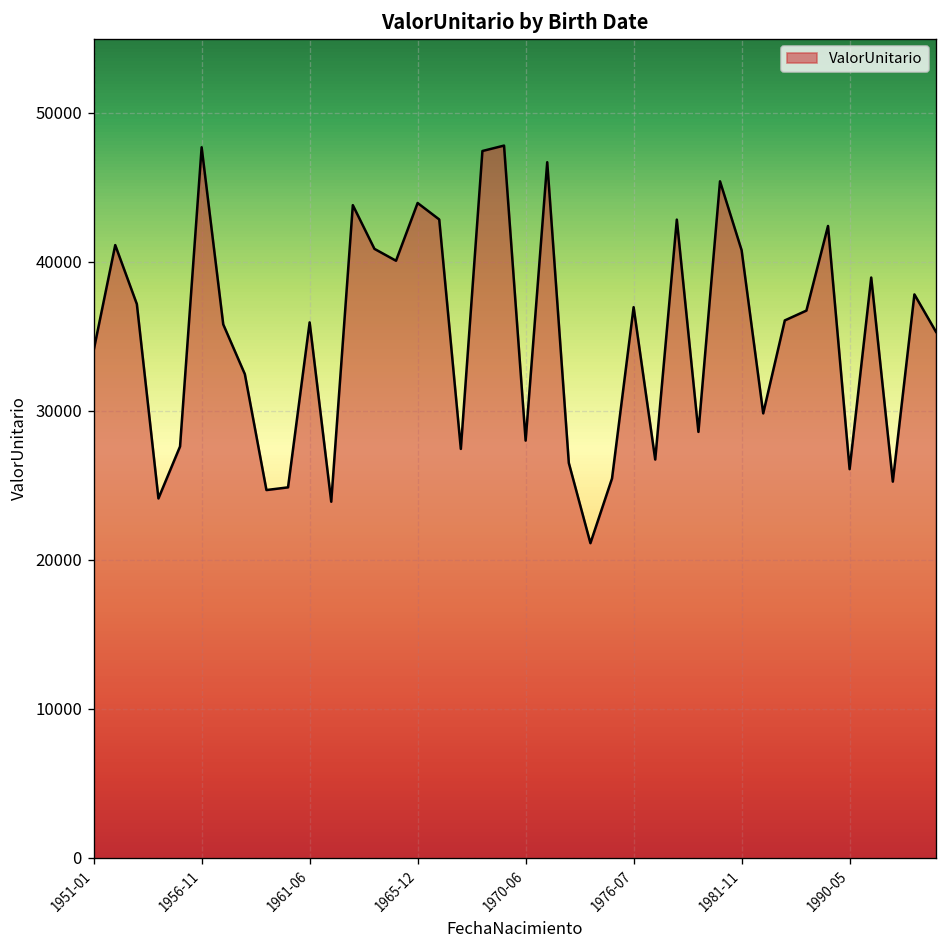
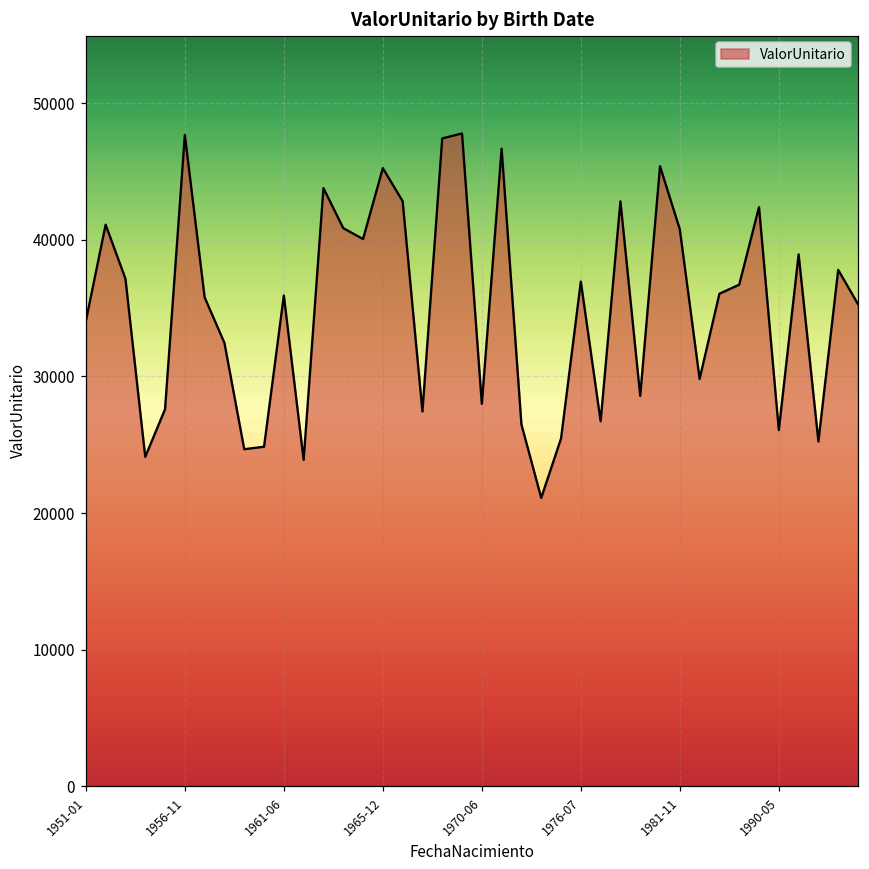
  {
    "1951-01": 34000,
    "1956-11": 47700,
    "1961-06": 35900,
-   "1965-12": 43900,
+   "1965-12": 45300,
    "1970-06": 28000,
    "1976-07": 36900,
    "1981-11": 40800,
    "1990-05": 26100
  }
